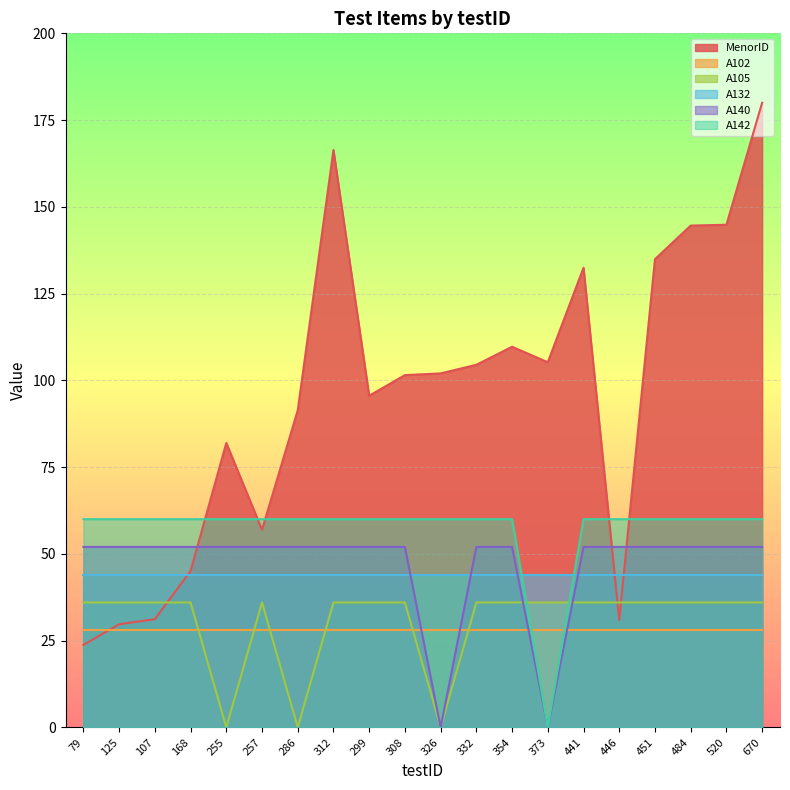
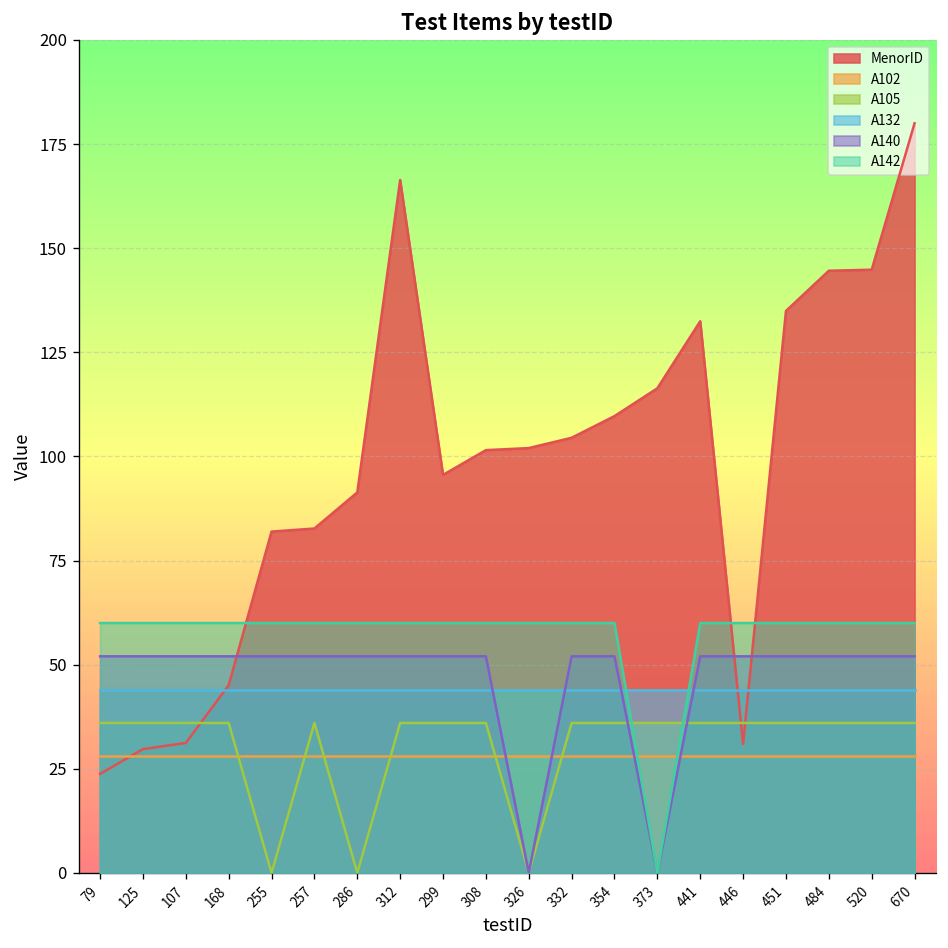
  {
    "MenorID": {
      "79": 24,
      "125": 30,
      "107": 31,
      "168": 45,
      "255": 82,
-     "257": 57,
+     "257": 83,
      "286": 91,
      "312": 166,
      "299": 96,
      "308": 102,
      "326": 102,
      "332": 104,
      "354": 110,
-     "373": 105,
+     "373": 116,
      "441": 132,
      "446": 31,
      "451": 135,
      "484": 145,
      "520": 145
    },
    "A102": {
      "79": 28,
      "125": 28,
      "107": 28,
      "168": 28,
      "255": 28,
      "257": 28,
      "286": 28,
      "312": 28,
      "299": 28,
      "308": 28,
      "326": 28,
      "332": 28,
      "354": 28,
      "373": 28,
      "441": 28,
      "446": 28,
      "451": 28,
      "484": 28,
      "520": 28,
      "670": 28
    },
    "A105": {
      "79": 36,
      "125": 36,
      "107": 36,
      "168": 36,
      "255": 0,
      "257": 36,
      "286": 0,
      "312": 36,
      "299": 36,
      "308": 36,
      "332": 36,
      "354": 36,
      "373": 36,
      "441": 36,
      "446": 36,
      "451": 36,
      "484": 36,
      "520": 36,
      "670": 36
    },
    "A140": {
      "79": 52,
      "125": 52,
      "107": 52,
      "168": 52,
      "255": 52,
      "257": 52,
      "286": 52,
      "312": 52,
      "299": 52,
      "308": 52,
      "332": 52,
      "354": 52,
      "441": 52,
      "446": 52,
      "451": 52,
      "484": 52,
      "520": 52,
      "670": 52
    }
  }
